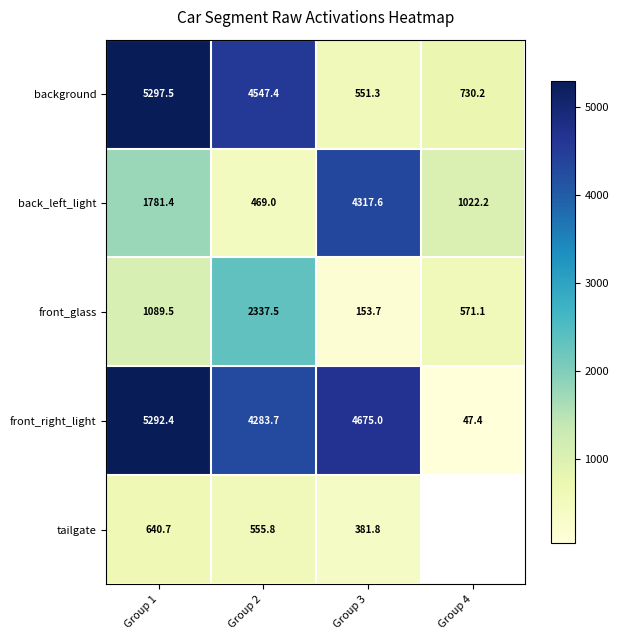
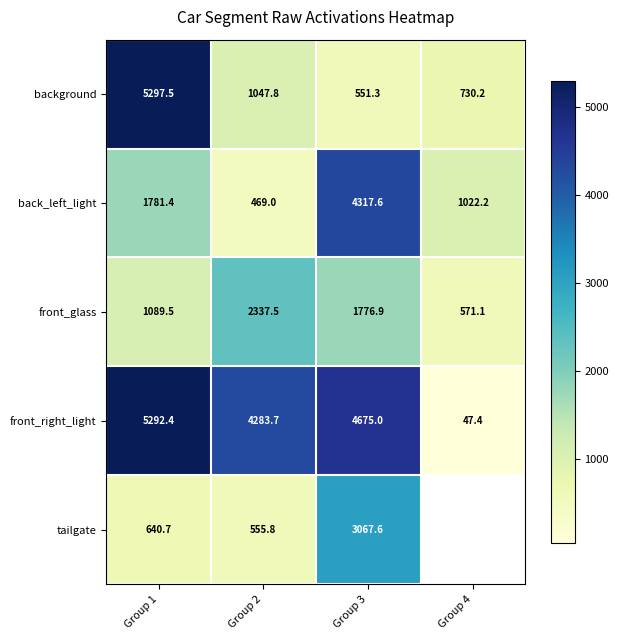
  {
    "background": {
      "Group 1": 5297.5,
-     "Group 2": 4547.4,
+     "Group 2": 1047.8,
      "Group 3": 551.3,
      "Group 4": 730.2
    },
    "back_left_light": {
      "Group 1": 1781.4,
      "Group 2": 469.0,
      "Group 3": 4317.6,
      "Group 4": 1022.2
    },
    "front_glass": {
      "Group 1": 1089.5,
      "Group 2": 2337.5,
-     "Group 3": 153.7,
+     "Group 3": 1776.9,
      "Group 4": 571.1
    },
    "front_right_light": {
      "Group 1": 5292.4,
      "Group 2": 4283.7,
      "Group 3": 4675.0,
      "Group 4": 47.4
    },
    "tailgate": {
      "Group 1": 640.7,
      "Group 2": 555.8,
-     "Group 3": 381.8
+     "Group 3": 3067.6
    }
  }
